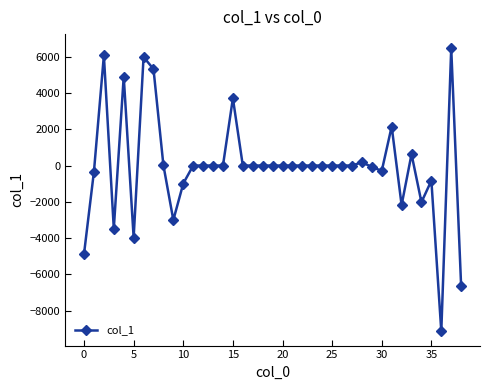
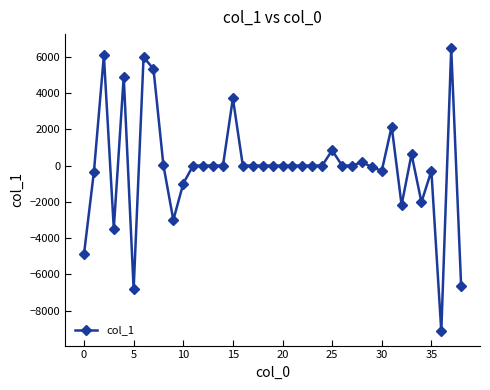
  {
    "0": -4900,
-   "5": -4000,
+   "5": -6800,
    "10": -1000,
    "15": 3700,
    "20": 0,
-   "25": 0,
+   "25": 800,
    "30": -300,
-   "35": -800
+   "35": -300
  }
